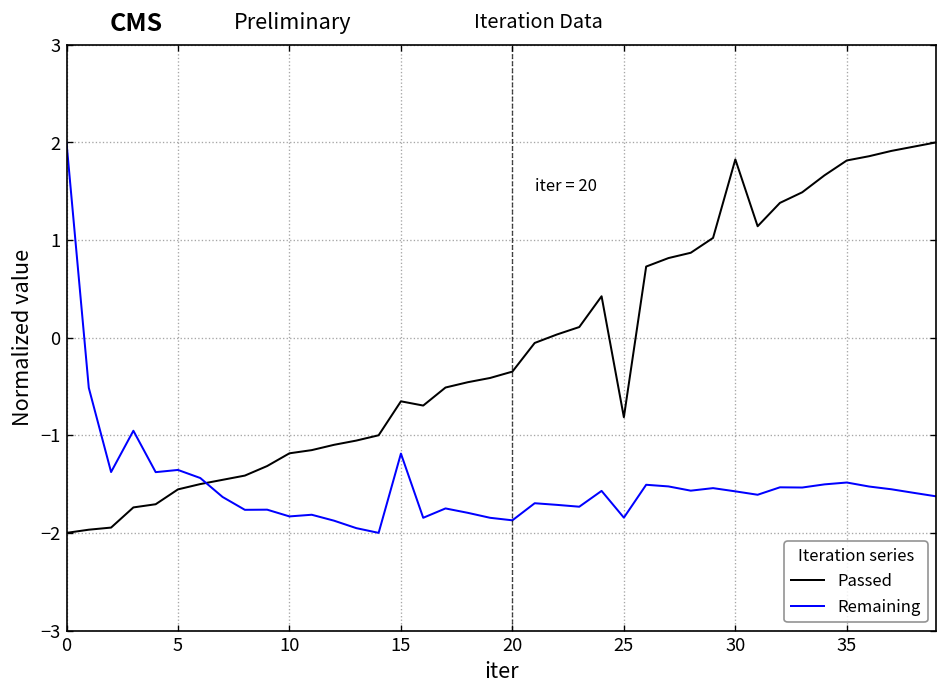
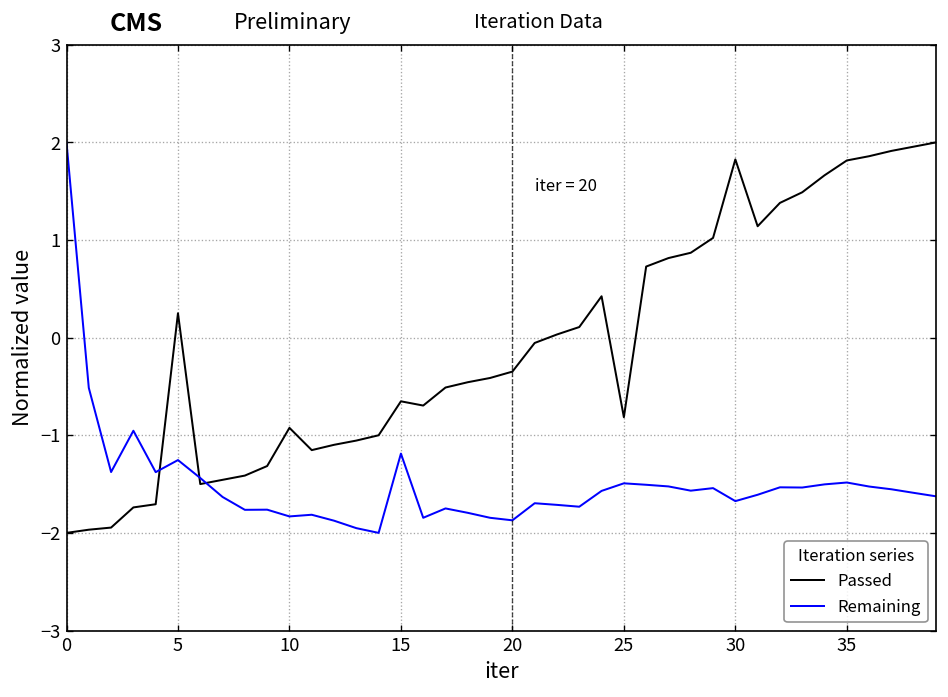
  {
    "Passed": {
      "0": -2.0,
-     "5": -1.6,
-     "10": -1.2,
+     "5": 0.3,
+     "10": -0.9,
      "15": -0.7,
      "20": -0.3,
      "25": -0.8,
      "30": 1.8,
      "35": 1.8
    },
    "Remaining": {
      "0": 2.0,
-     "5": -1.4,
+     "5": -1.3,
      "10": -1.8,
      "15": -1.2,
      "20": -1.9,
-     "25": -1.8,
-     "30": -1.6,
+     "25": -1.5,
+     "30": -1.7,
      "35": -1.5
    }
  }
